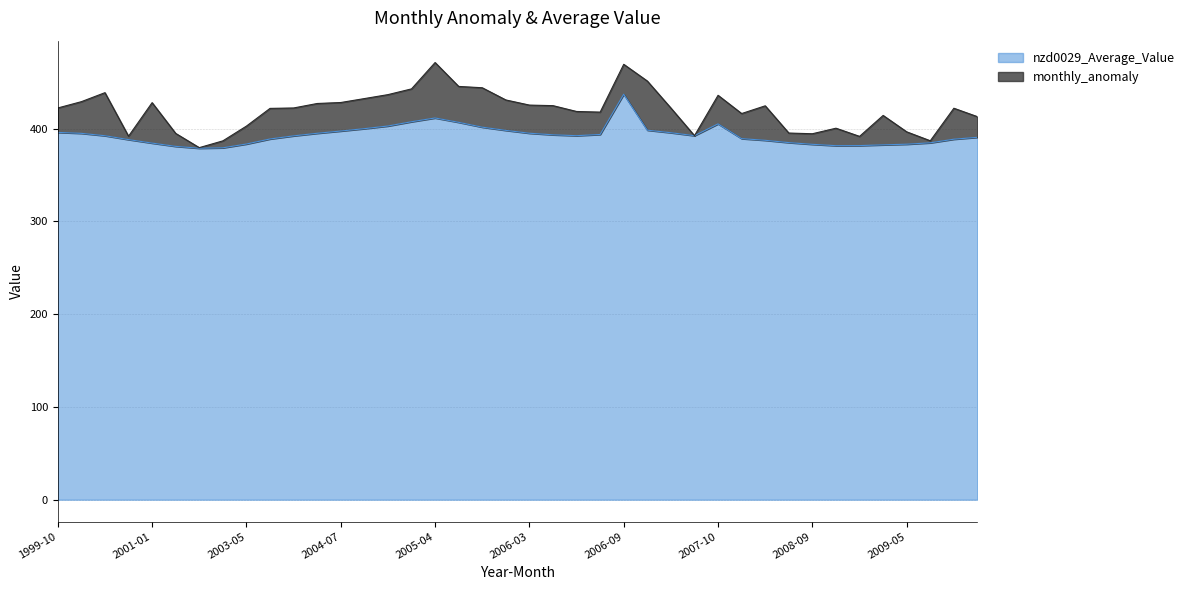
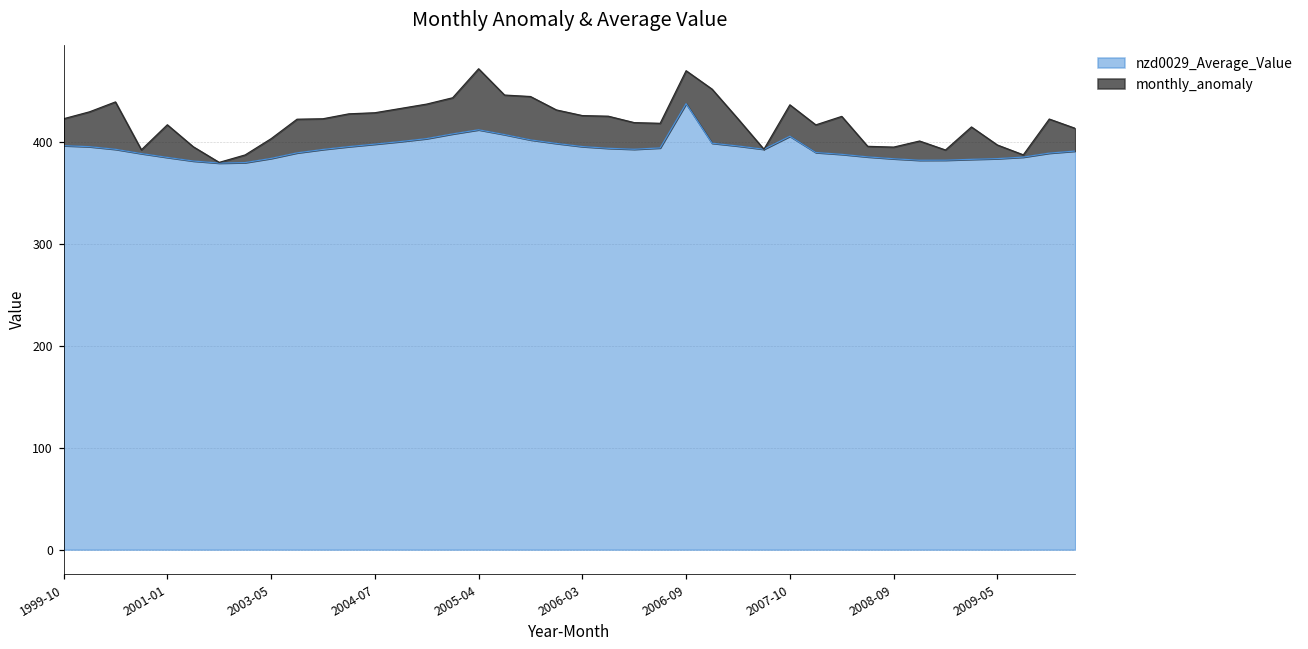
  {
    "nzd0029_Average_Value": {
      "1999-10": 400,
      "2001-01": 380,
      "2003-05": 380,
      "2004-07": 400,
      "2005-04": 410,
      "2006-03": 400,
      "2006-09": 440,
      "2007-10": 410,
      "2008-09": 380,
      "2009-05": 380
    },
    "monthly_anomaly": {
      "1999-10": 30,
-     "2001-01": 40,
+     "2001-01": 30,
      "2003-05": 20,
      "2004-07": 30,
      "2005-04": 60,
      "2006-03": 30,
      "2006-09": 30,
      "2007-10": 30,
      "2008-09": 10,
      "2009-05": 10
    }
  }
